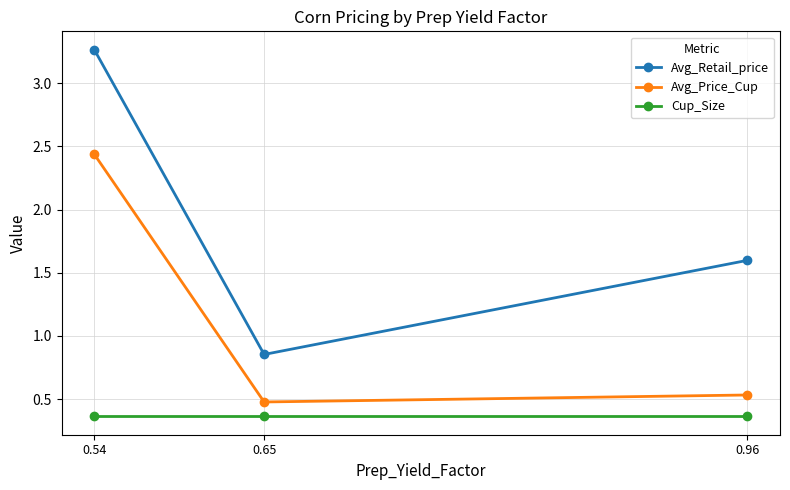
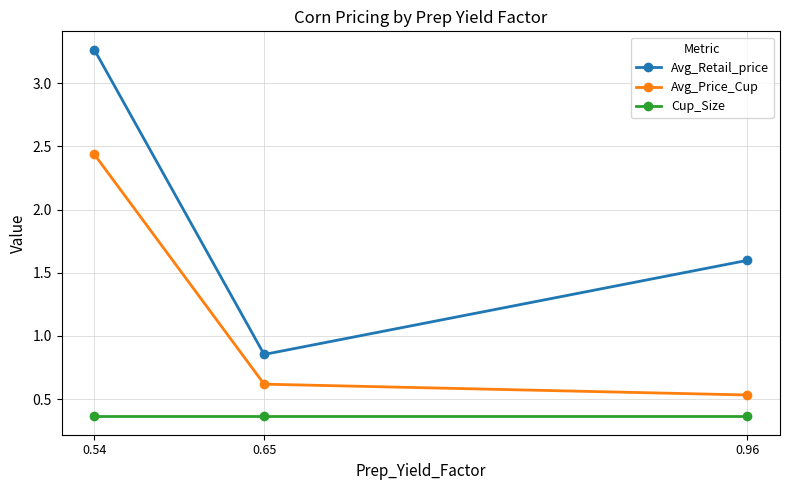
  {
    "Avg_Retail_price": {
      "0.54": 3.26,
      "0.65": 0.85,
      "0.96": 1.60
    },
    "Avg_Price_Cup": {
      "0.54": 2.44,
-     "0.65": 0.48,
+     "0.65": 0.62,
      "0.96": 0.53
    },
    "Cup_Size": {
      "0.54": 0.36,
      "0.65": 0.36,
      "0.96": 0.36
    }
  }
